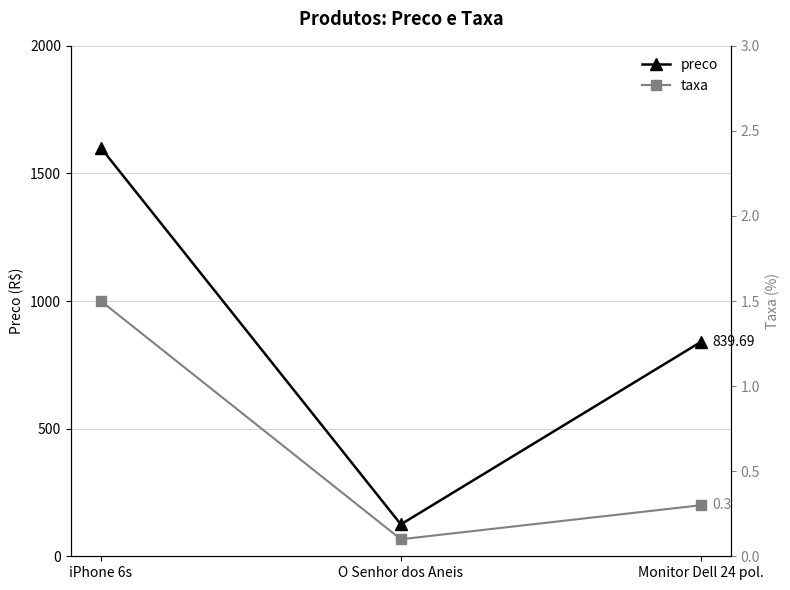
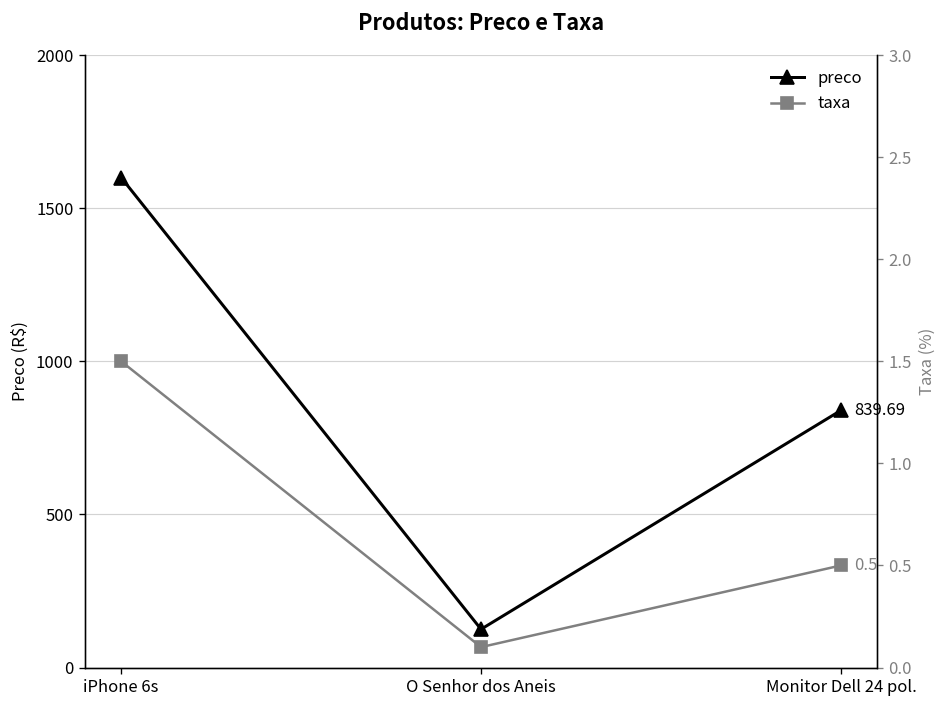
  {
    "preco": {
      "Monitor Dell 24 pol.": 839.69
    },
    "taxa": {
-     "Monitor Dell 24 pol.": 0.3
+     "Monitor Dell 24 pol.": 0.5
    }
  }
